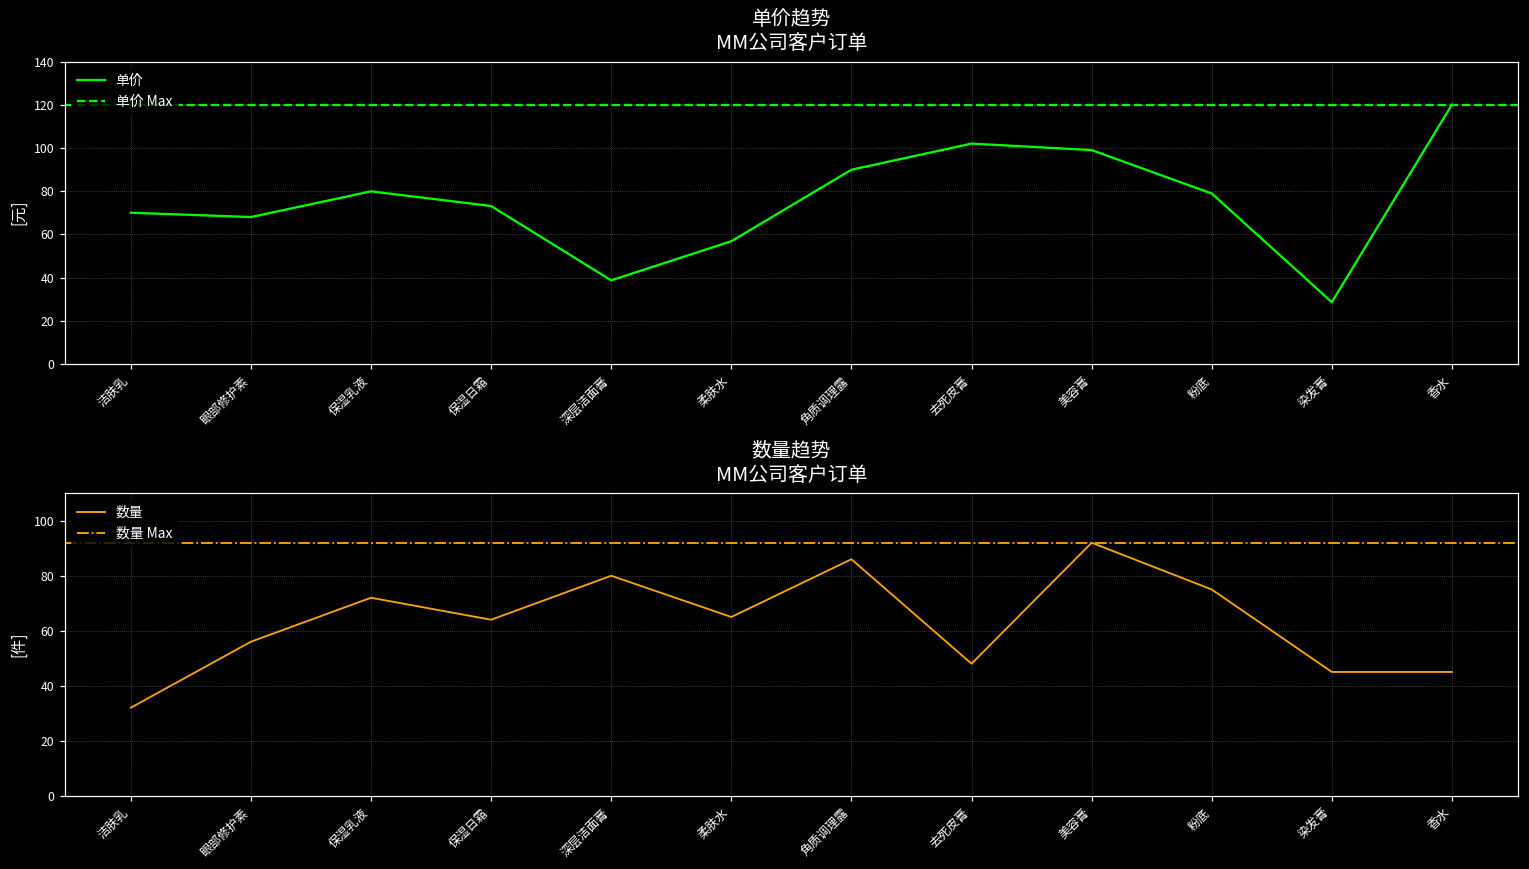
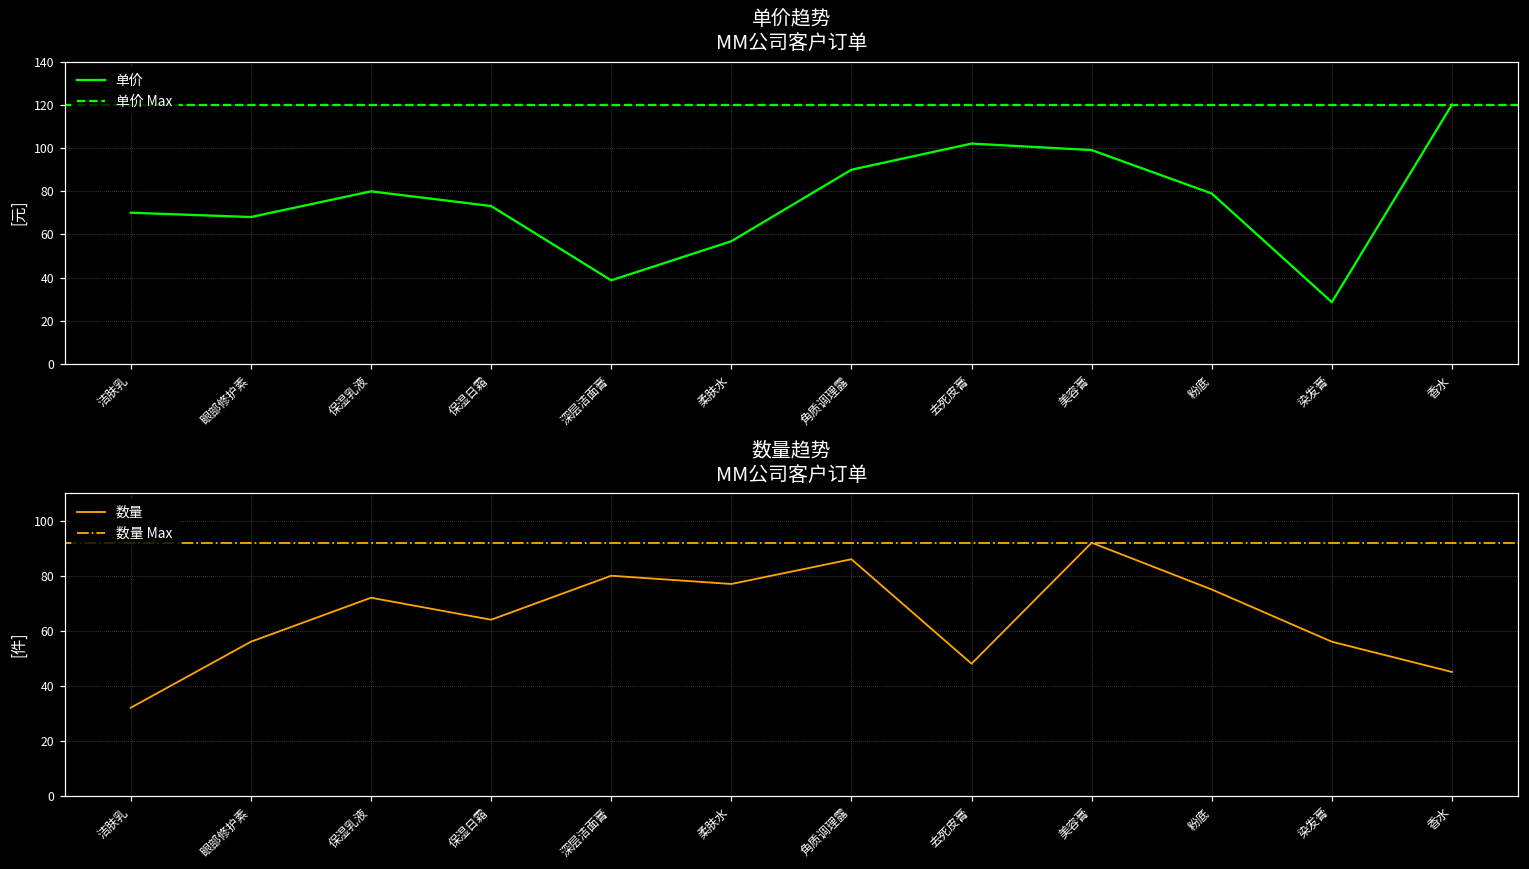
  {
    "单价趋势 MM公司客户订单": {
      "洁肤乳": 70,
      "眼部修护素": 68,
      "保湿乳液": 80,
      "保湿日霜": 73,
      "深层洁面膏": 39,
      "柔肤水": 57,
      "角质调理露": 90,
      "去死皮膏": 102,
      "美容膏": 99,
      "粉底": 79,
      "染发膏": 29,
      "香水": 120
    },
    "数量趋势 MM公司客户订单": {
      "洁肤乳": 32,
      "眼部修护素": 56,
      "保湿乳液": 72,
      "保湿日霜": 64,
      "深层洁面膏": 80,
-     "柔肤水": 65,
+     "柔肤水": 77,
      "角质调理露": 86,
      "去死皮膏": 48,
      "美容膏": 92,
      "粉底": 75,
-     "染发膏": 45,
+     "染发膏": 56,
      "香水": 45
    }
  }
